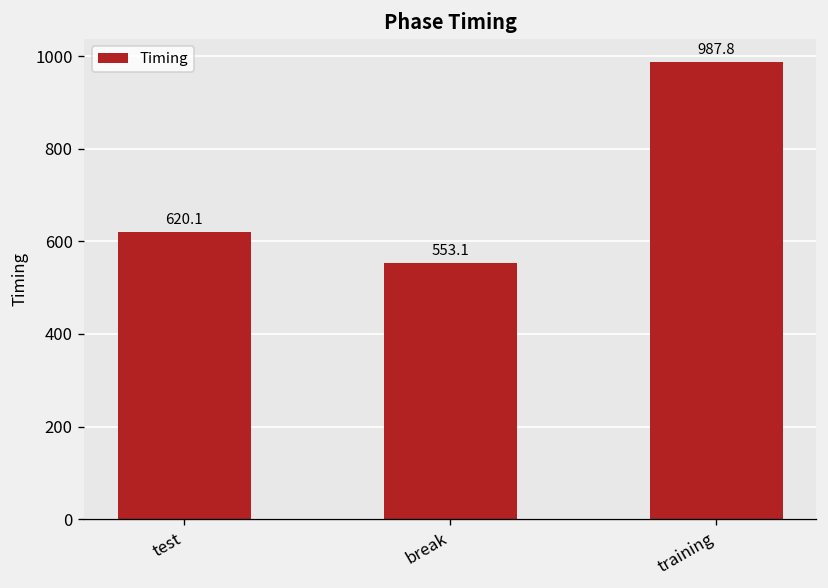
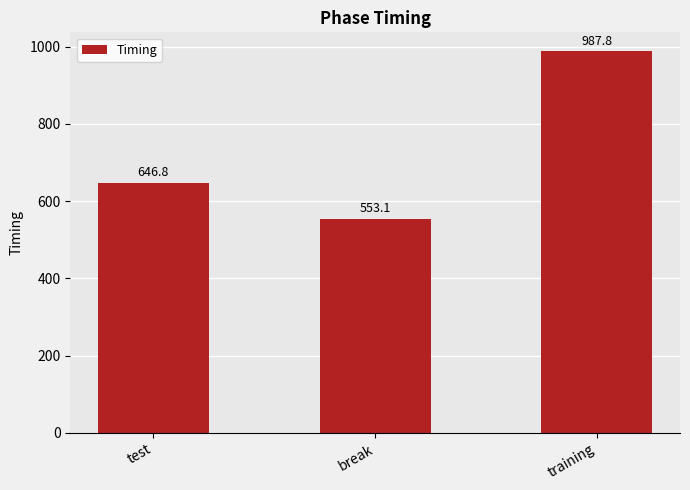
  {
-   "test": 620.1,
+   "test": 646.8,
    "break": 553.1,
    "training": 987.8
  }
